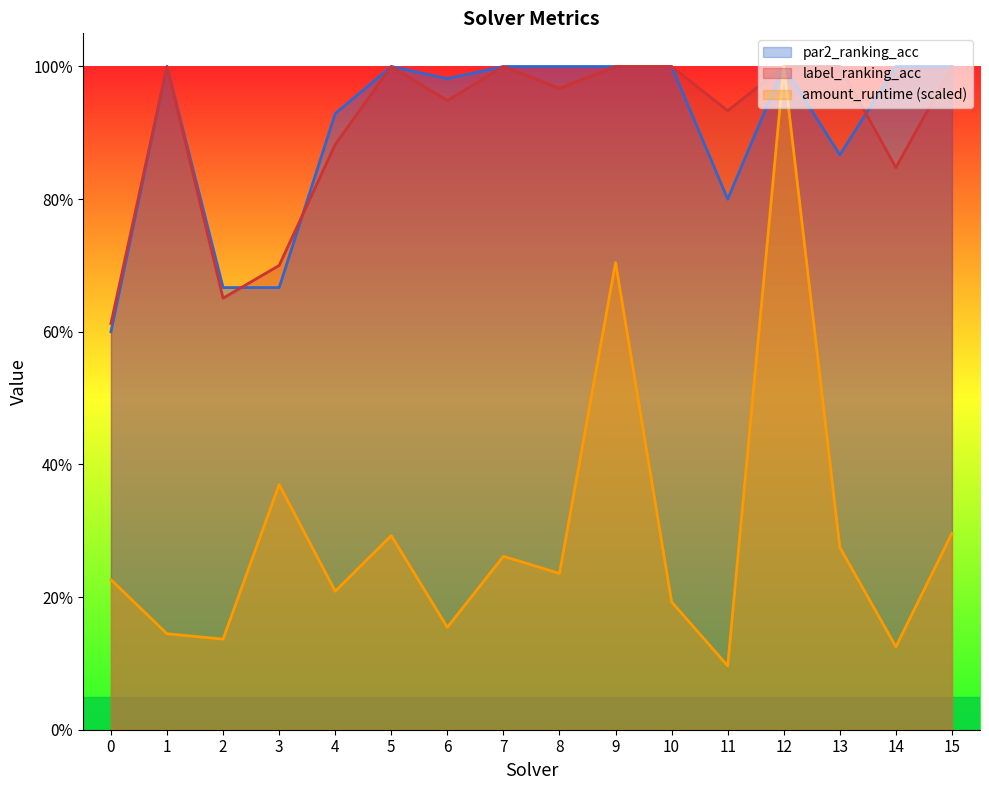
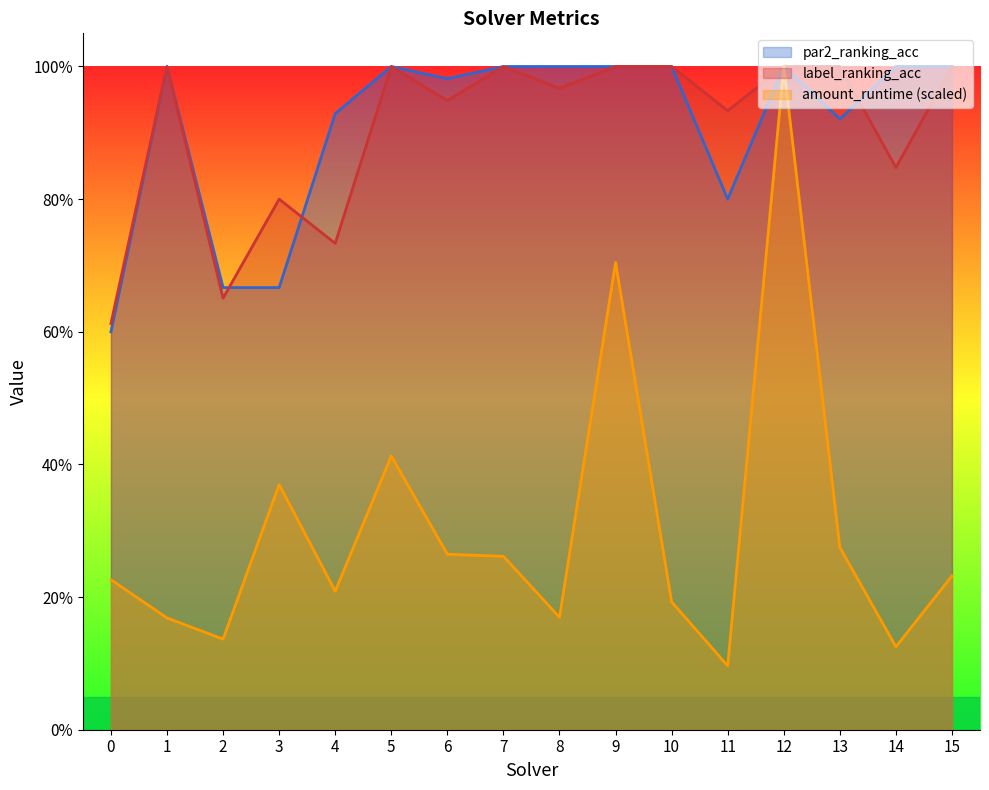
  {
    "par2_ranking_acc": {
      "0": "60%",
      "2": "67%",
      "3": "67%",
      "4": "93%",
      "6": "98%",
      "8": "100%",
      "11": "80%",
-     "13": "87%"
+     "13": "92%"
    },
    "label_ranking_acc": {
      "0": "61%",
      "2": "65%",
-     "3": "70%",
-     "4": "88%",
+     "3": "80%",
+     "4": "73%",
      "6": "95%",
      "8": "97%",
      "11": "93%",
      "14": "85%"
    },
    "amount_runtime (scaled)": {
      "0": "23%",
-     "1": "14%",
+     "1": "17%",
      "2": "14%",
      "3": "37%",
      "4": "21%",
-     "5": "29%",
-     "6": "15%",
+     "5": "41%",
+     "6": "26%",
      "7": "26%",
-     "8": "24%",
+     "8": "17%",
      "9": "70%",
      "10": "19%",
      "11": "10%",
      "13": "27%",
      "14": "13%",
-     "15": "30%"
+     "15": "23%"
    }
  }
